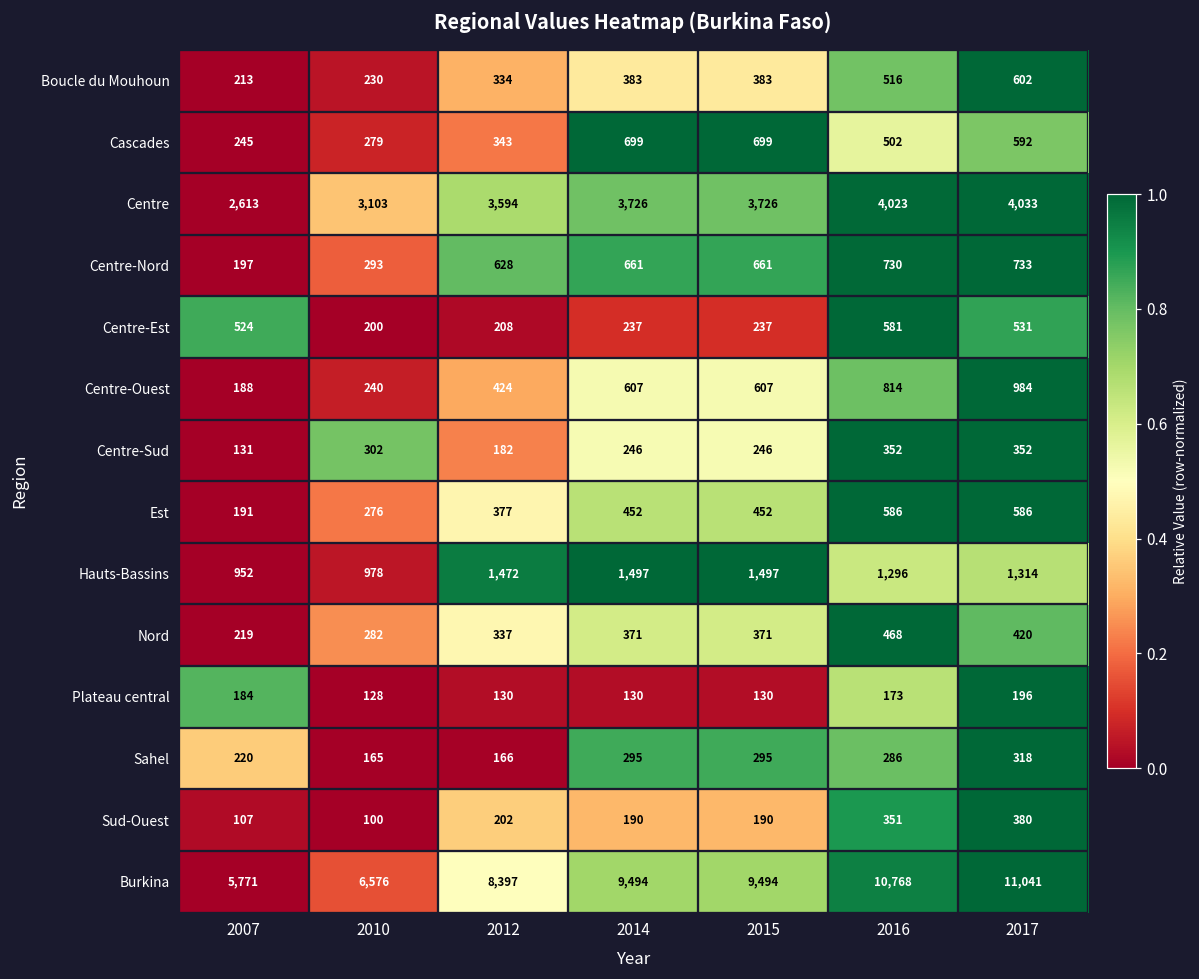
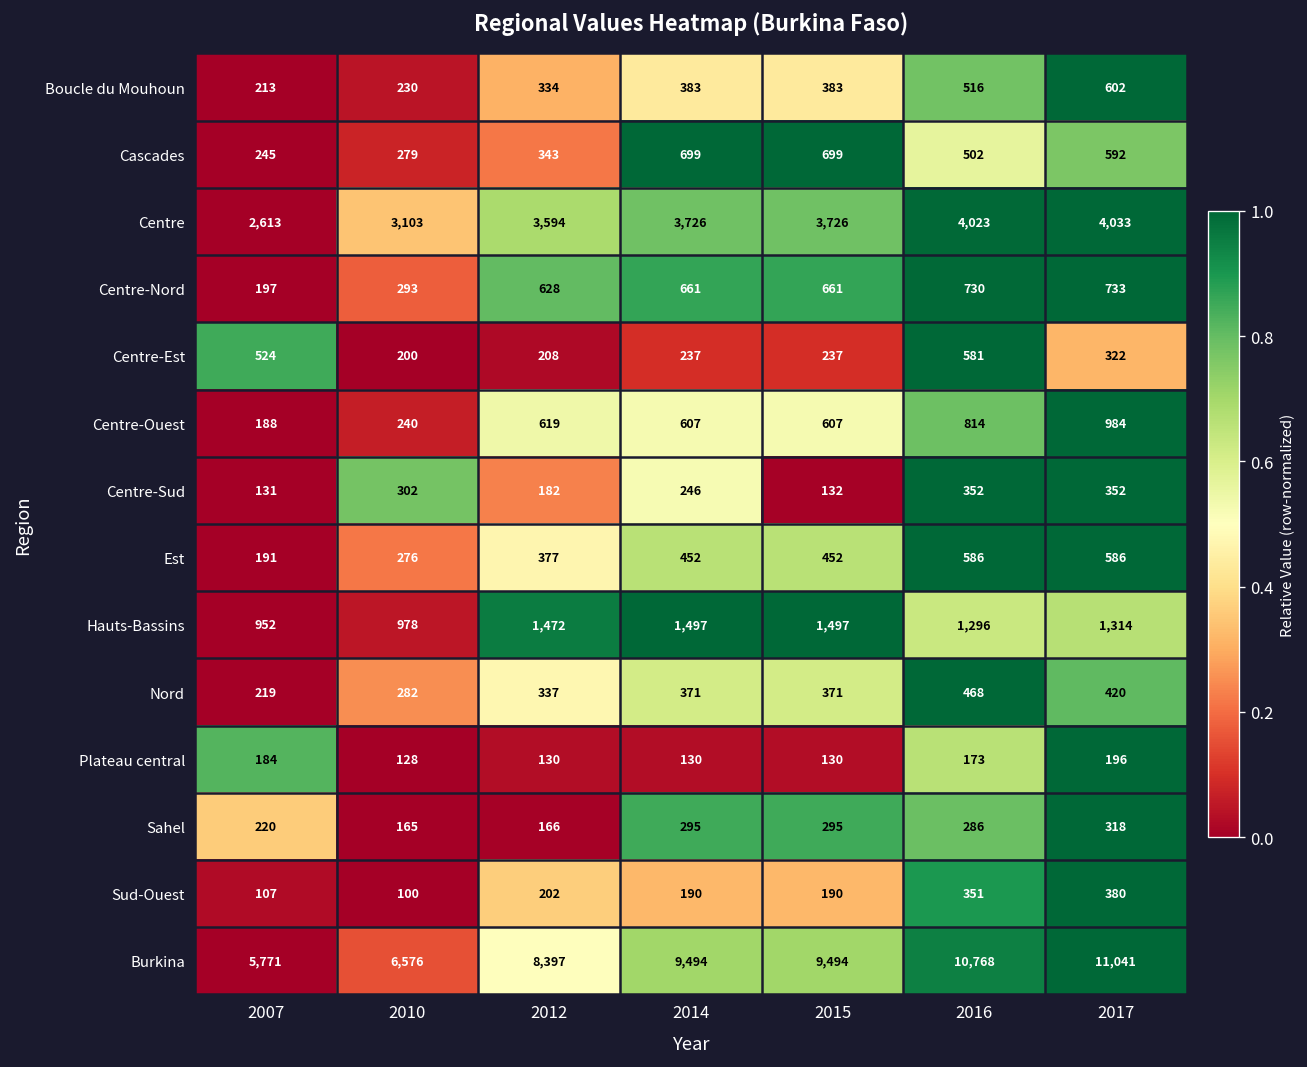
  {
    "Boucle du Mouhoun": {
      "2007": "213",
      "2010": "230",
      "2012": "334",
      "2014": "383",
      "2015": "383",
      "2016": "516",
      "2017": "602"
    },
    "Cascades": {
      "2007": "245",
      "2010": "279",
      "2012": "343",
      "2014": "699",
      "2015": "699",
      "2016": "502",
      "2017": "592"
    },
    "Centre": {
      "2007": "2,613",
      "2010": "3,103",
      "2012": "3,594",
      "2014": "3,726",
      "2015": "3,726",
      "2016": "4,023",
      "2017": "4,033"
    },
    "Centre-Nord": {
      "2007": "197",
      "2010": "293",
      "2012": "628",
      "2014": "661",
      "2015": "661",
      "2016": "730",
      "2017": "733"
    },
    "Centre-Est": {
      "2007": "524",
      "2010": "200",
      "2012": "208",
      "2014": "237",
      "2015": "237",
      "2016": "581",
-     "2017": "531"
+     "2017": "322"
    },
    "Centre-Ouest": {
      "2007": "188",
      "2010": "240",
-     "2012": "424",
+     "2012": "619",
      "2014": "607",
      "2015": "607",
      "2016": "814",
      "2017": "984"
    },
    "Centre-Sud": {
      "2007": "131",
      "2010": "302",
      "2012": "182",
      "2014": "246",
-     "2015": "246",
+     "2015": "132",
      "2016": "352",
      "2017": "352"
    },
    "Est": {
      "2007": "191",
      "2010": "276",
      "2012": "377",
      "2014": "452",
      "2015": "452",
      "2016": "586",
      "2017": "586"
    },
    "Hauts-Bassins": {
      "2007": "952",
      "2010": "978",
      "2012": "1,472",
      "2014": "1,497",
      "2015": "1,497",
      "2016": "1,296",
      "2017": "1,314"
    },
    "Nord": {
      "2007": "219",
      "2010": "282",
      "2012": "337",
      "2014": "371",
      "2015": "371",
      "2016": "468",
      "2017": "420"
    },
    "Plateau central": {
      "2007": "184",
      "2010": "128",
      "2012": "130",
      "2014": "130",
      "2015": "130",
      "2016": "173",
      "2017": "196"
    },
    "Sahel": {
      "2007": "220",
      "2010": "165",
      "2012": "166",
      "2014": "295",
      "2015": "295",
      "2016": "286",
      "2017": "318"
    },
    "Sud-Ouest": {
      "2007": "107",
      "2010": "100",
      "2012": "202",
      "2014": "190",
      "2015": "190",
      "2016": "351",
      "2017": "380"
    },
    "Burkina": {
      "2007": "5,771",
      "2010": "6,576",
      "2012": "8,397",
      "2014": "9,494",
      "2015": "9,494",
      "2016": "10,768",
      "2017": "11,041"
    }
  }
